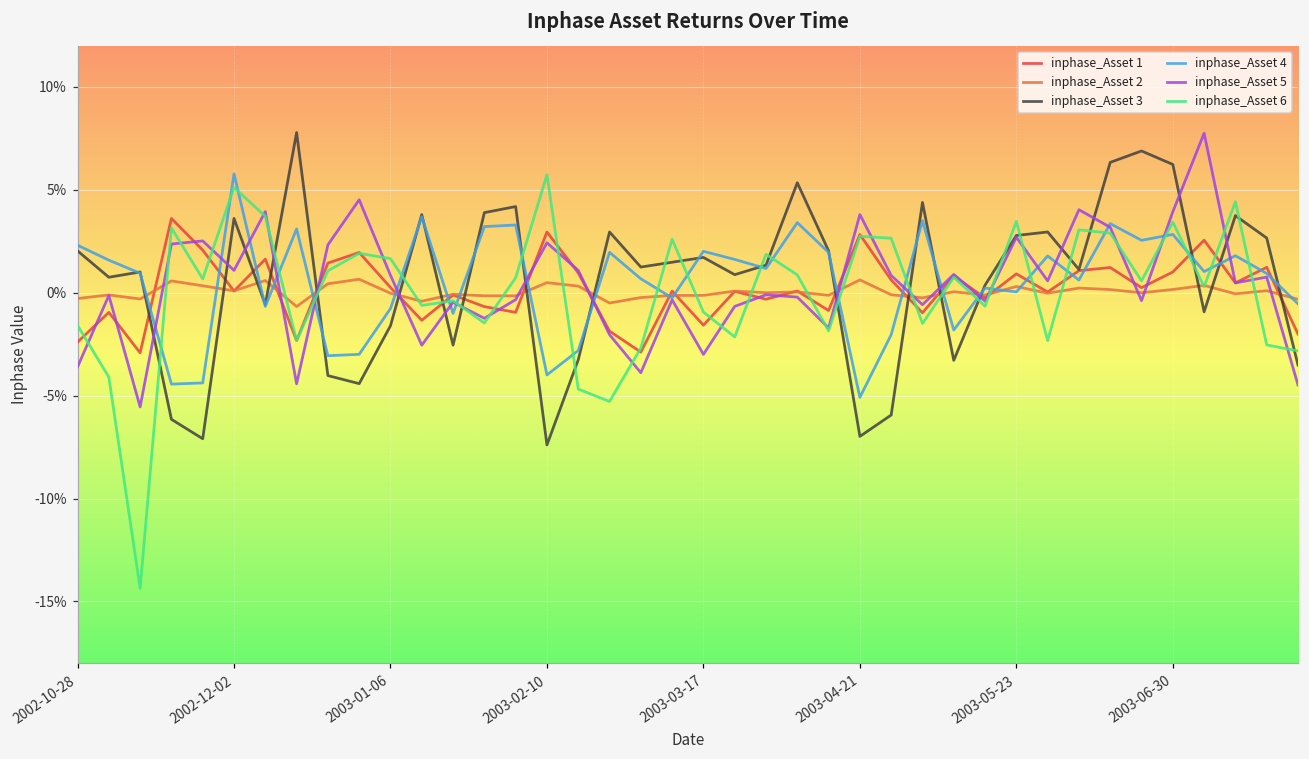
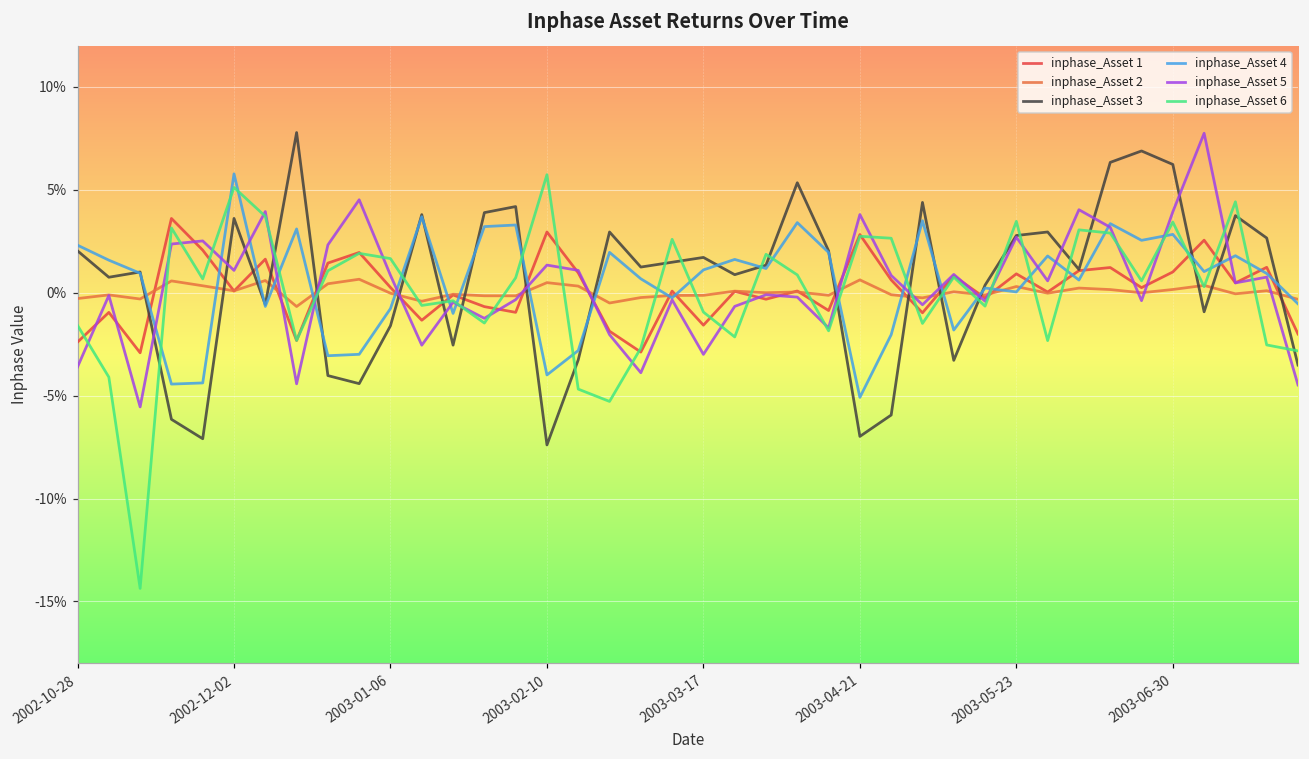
  {
    "inphase_Asset 3": {
      "2002-10-28": "2.0%",
      "2002-12-02": "3.6%",
      "2003-01-06": "-1.6%",
      "2003-02-10": "-7.4%",
      "2003-03-17": "1.7%",
      "2003-04-21": "-7.0%",
      "2003-06-30": "6.2%"
    },
    "inphase_Asset 4": {
      "2002-10-28": "2.3%",
      "2002-12-02": "5.8%",
      "2003-01-06": "-0.8%",
      "2003-02-10": "-4.0%",
-     "2003-03-17": "2.0%",
+     "2003-03-17": "1.1%",
      "2003-04-21": "-5.1%",
      "2003-05-23": "0.0%",
      "2003-06-30": "2.8%"
    },
    "inphase_Asset 5": {
      "2002-10-28": "-3.6%",
      "2002-12-02": "1.1%",
      "2003-01-06": "0.8%",
-     "2003-02-10": "2.4%",
+     "2003-02-10": "1.3%",
      "2003-03-17": "-3.0%",
      "2003-04-21": "3.8%",
      "2003-06-30": "3.9%"
    },
    "inphase_Asset 6": {
      "2002-10-28": "-1.6%",
      "2002-12-02": "5.1%",
      "2003-01-06": "1.7%",
      "2003-02-10": "5.7%",
      "2003-03-17": "-0.9%",
      "2003-05-23": "3.5%",
      "2003-06-30": "3.4%"
    }
  }
